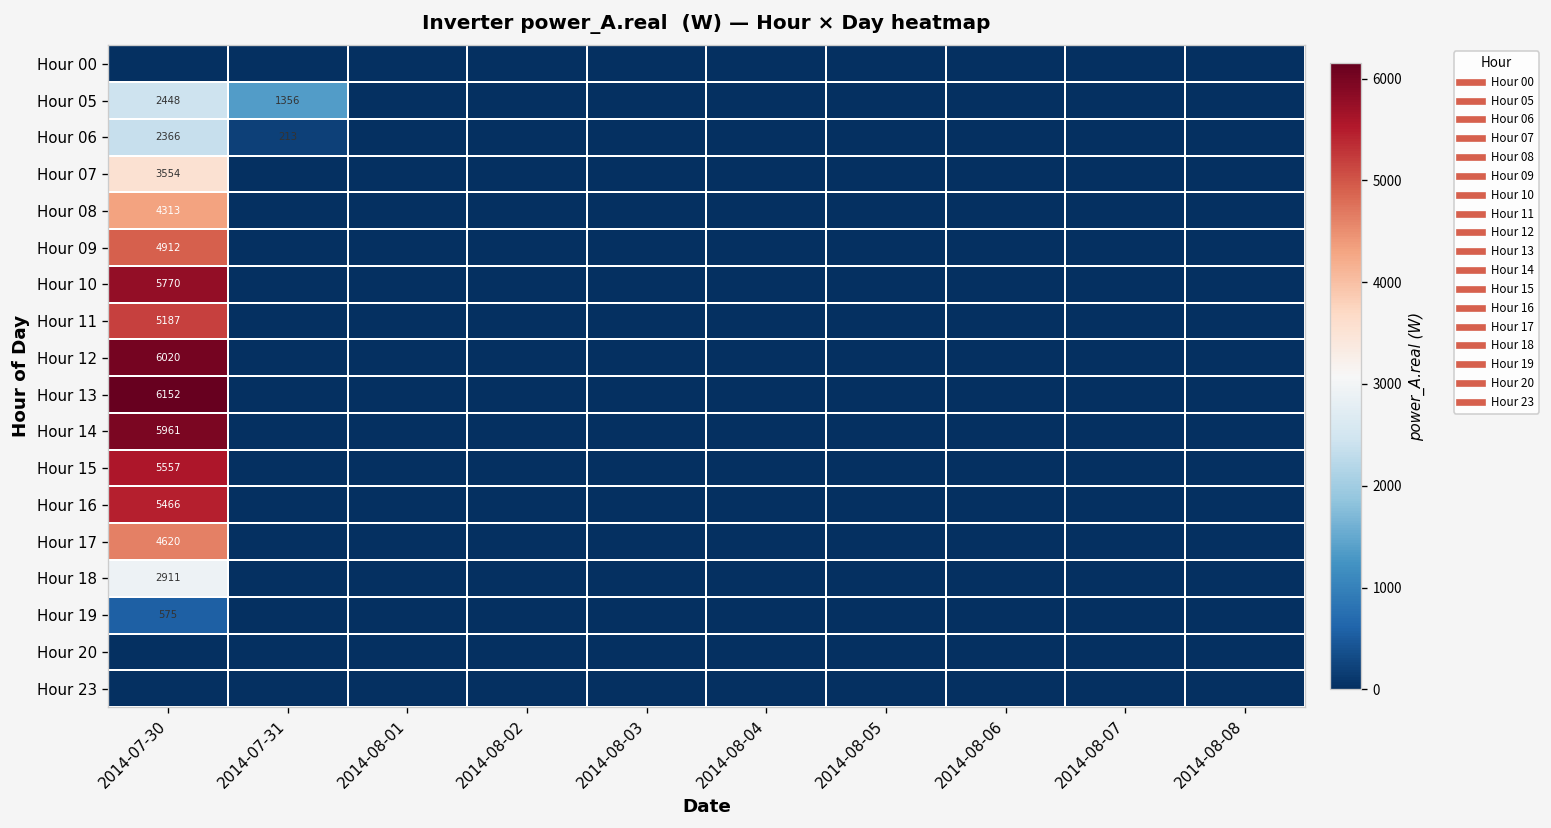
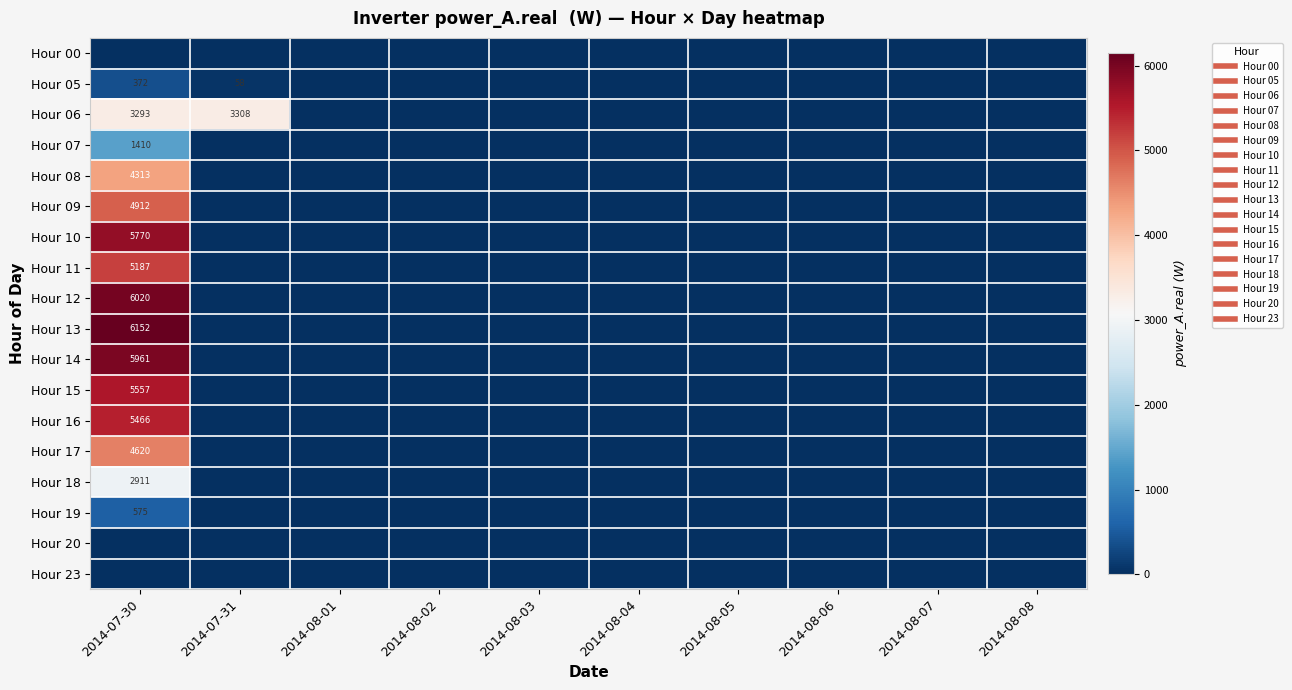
  {
    "Hour 05": {
-     "2014-07-30": 2448,
-     "2014-07-31": 1356
+     "2014-07-30": 372,
+     "2014-07-31": 58
    },
    "Hour 06": {
-     "2014-07-30": 2366,
-     "2014-07-31": 213
+     "2014-07-30": 3293,
+     "2014-07-31": 3308
    },
    "Hour 07": {
-     "2014-07-30": 3554
+     "2014-07-30": 1410
    },
    "Hour 08": {
      "2014-07-30": 4313
    },
    "Hour 09": {
      "2014-07-30": 4912
    },
    "Hour 10": {
      "2014-07-30": 5770
    },
    "Hour 11": {
      "2014-07-30": 5187
    },
    "Hour 12": {
      "2014-07-30": 6020
    },
    "Hour 13": {
      "2014-07-30": 6152
    },
    "Hour 14": {
      "2014-07-30": 5961
    },
    "Hour 15": {
      "2014-07-30": 5557
    },
    "Hour 16": {
      "2014-07-30": 5466
    },
    "Hour 17": {
      "2014-07-30": 4620
    },
    "Hour 18": {
      "2014-07-30": 2911
    },
    "Hour 19": {
      "2014-07-30": 575
    }
  }
